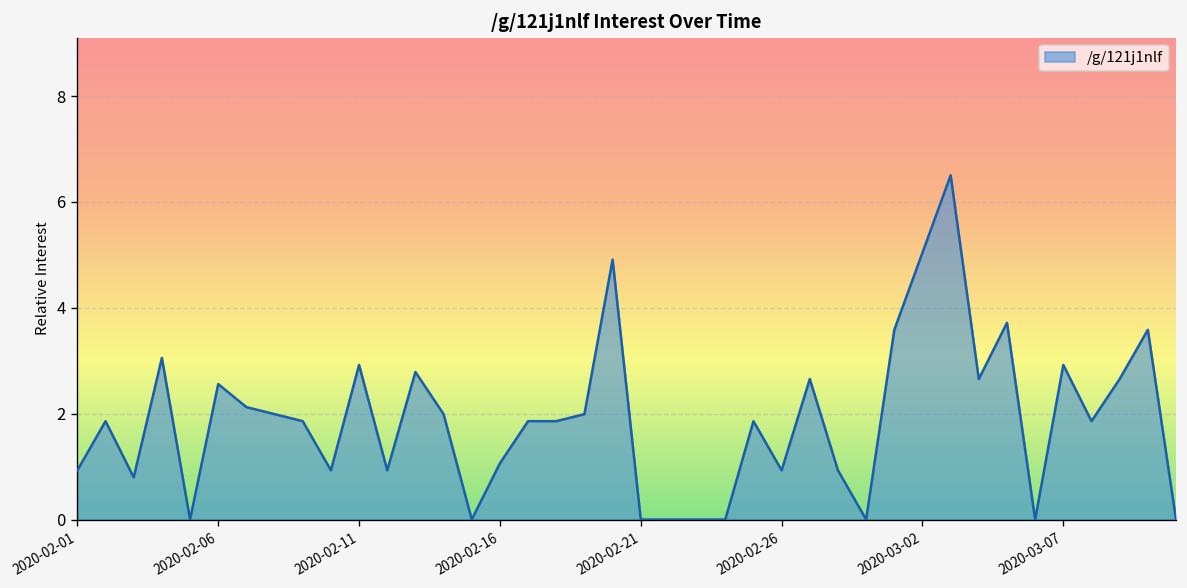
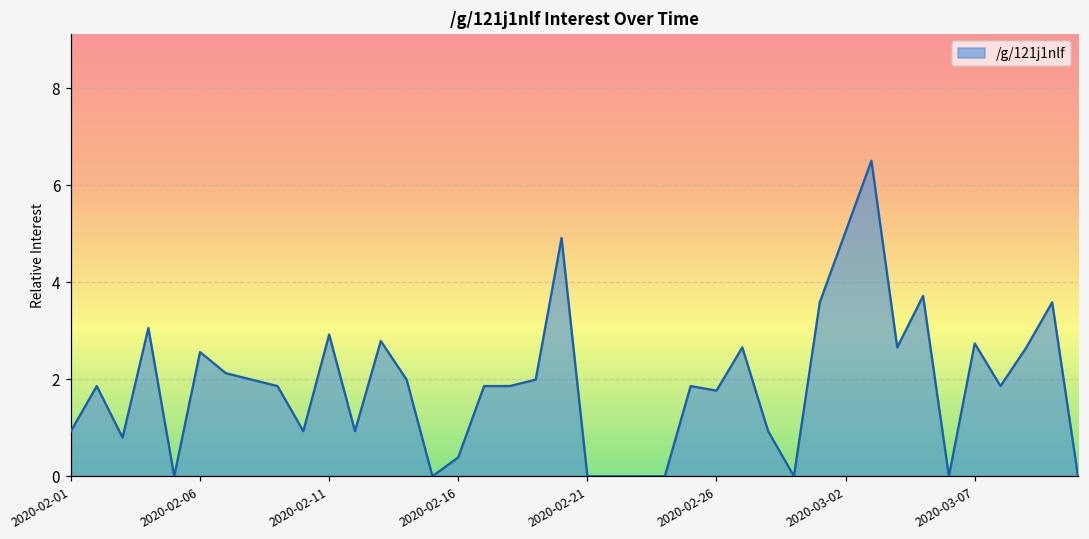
  {
    "2020-02-01": 0.9,
    "2020-02-06": 2.6,
    "2020-02-11": 2.9,
-   "2020-02-16": 1.1,
+   "2020-02-16": 0.4,
    "2020-02-21": 0.0,
-   "2020-02-26": 0.9,
+   "2020-02-26": 1.8,
    "2020-03-02": 5.0,
-   "2020-03-07": 2.9
+   "2020-03-07": 2.7
  }
